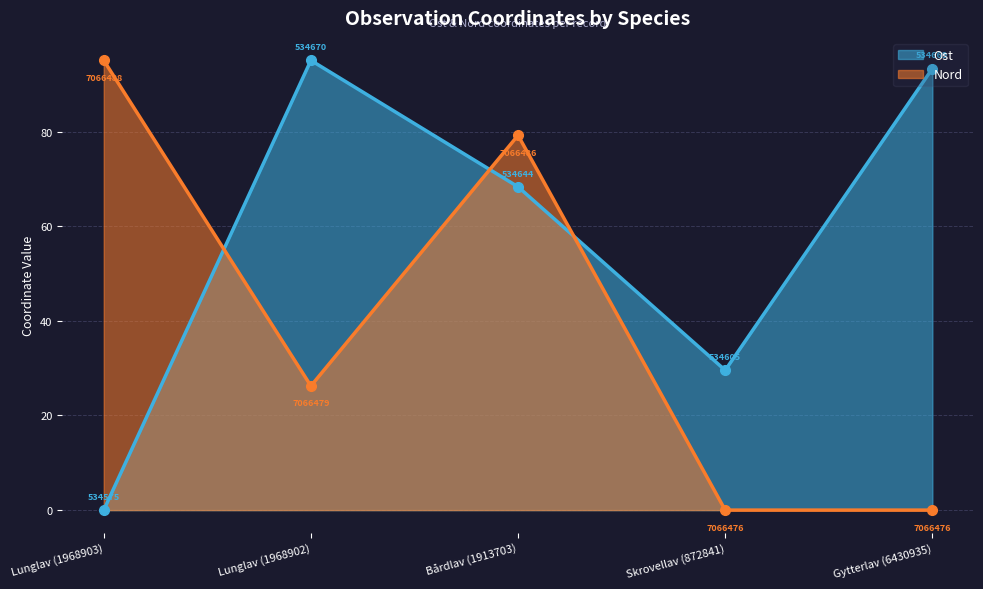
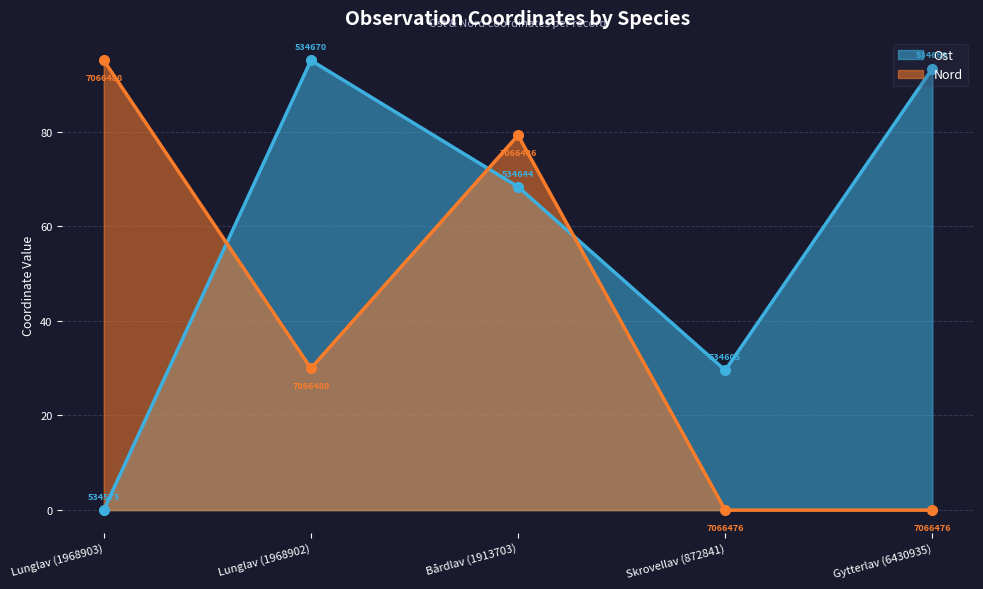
  {
    "Nord": {
-     "Lunglav (1968902)": 7066479
+     "Lunglav (1968902)": 7066480
    }
  }
